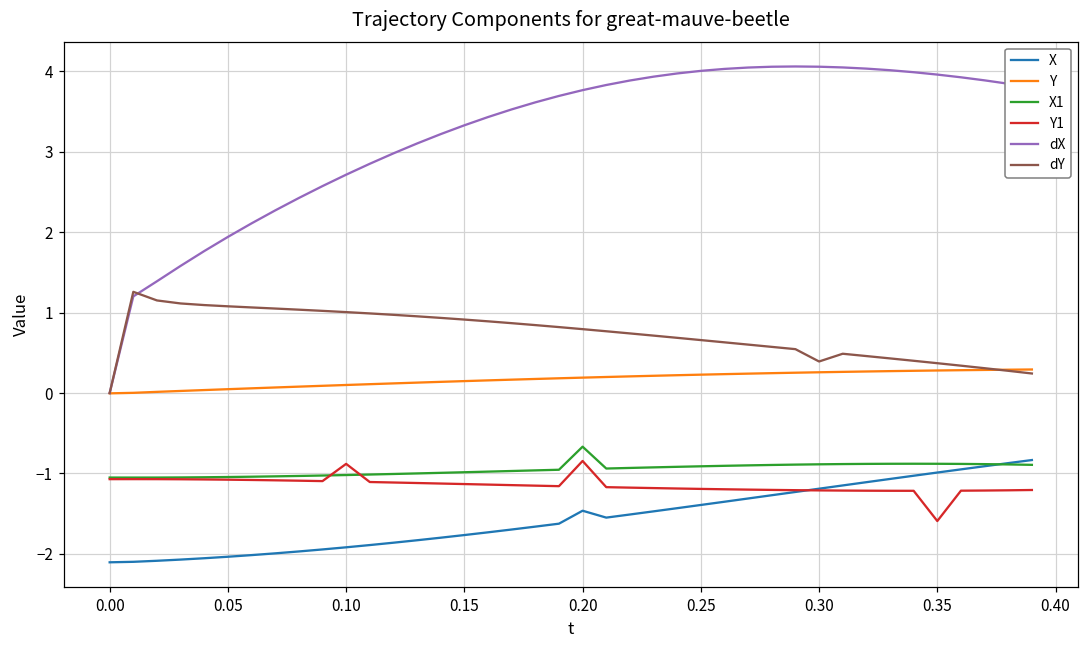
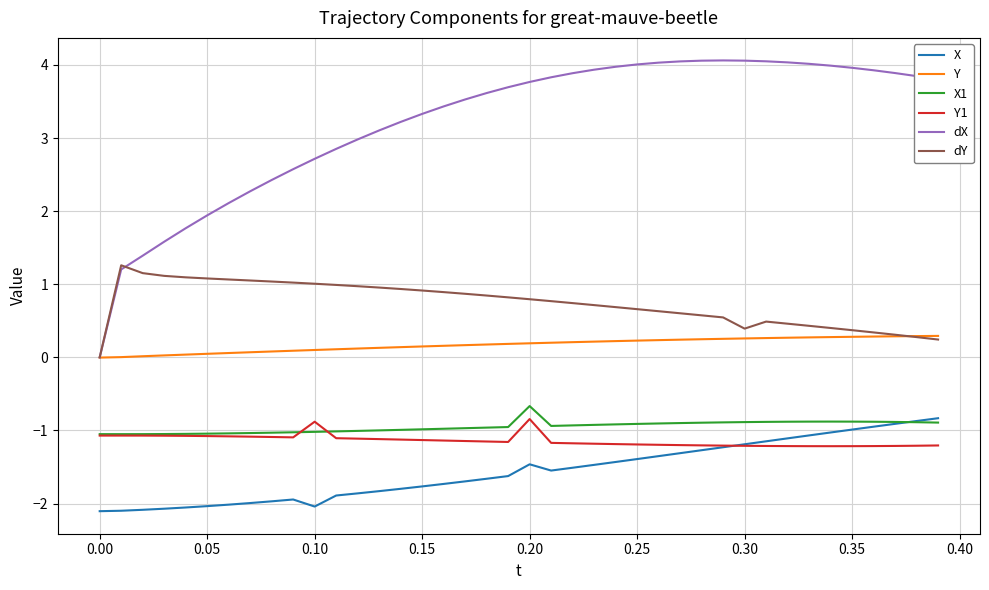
  {
    "X": {
      "0.00": -2.1,
      "0.05": -2.0,
-     "0.10": -1.9,
+     "0.10": -2.0,
      "0.15": -1.8,
      "0.20": -1.5,
      "0.25": -1.4,
      "0.35": -1.0
    },
    "Y": {
      "0.05": 0.0,
      "0.10": 0.1,
      "0.15": 0.1,
      "0.20": 0.2,
      "0.25": 0.2,
      "0.30": 0.3,
      "0.35": 0.3
    },
    "X1": {
      "0.10": -1.0,
      "0.15": -1.0,
      "0.20": -0.7,
      "0.25": -0.9,
      "0.30": -0.9,
      "0.35": -0.9
    },
    "Y1": {
      "0.10": -0.9,
      "0.15": -1.1,
      "0.20": -0.8,
      "0.25": -1.2,
-     "0.35": -1.6
+     "0.35": -1.2
    },
    "dX": {
      "0.05": 1.9,
      "0.10": 2.7,
      "0.15": 3.3,
      "0.20": 3.8,
      "0.25": 4.0,
      "0.30": 4.1,
      "0.35": 4.0
    },
    "dY": {
      "0.05": 1.1,
      "0.10": 1.0,
      "0.15": 0.9,
      "0.20": 0.8,
      "0.25": 0.7,
      "0.30": 0.4,
      "0.35": 0.4
    }
  }
